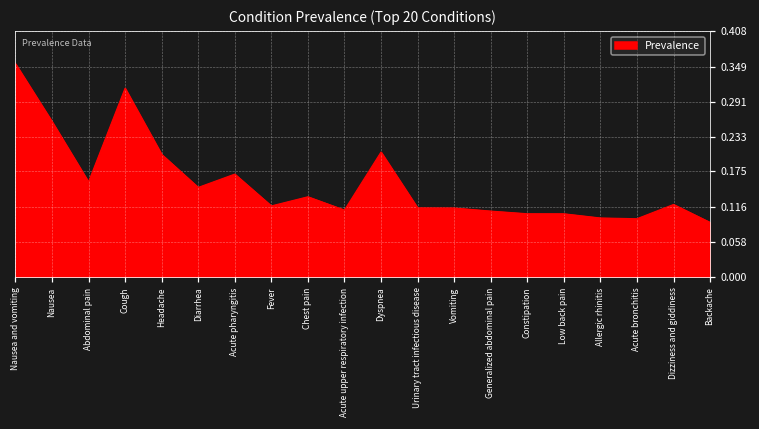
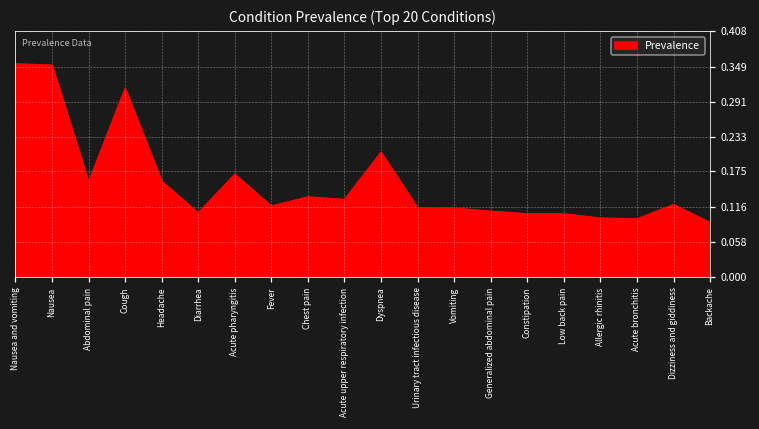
  {
    "Nausea and vomiting": 0.35,
-   "Nausea": 0.26,
+   "Nausea": 0.35,
    "Abdominal pain": 0.16,
    "Cough": 0.31,
-   "Headache": 0.20,
-   "Diarrhea": 0.15,
+   "Headache": 0.16,
+   "Diarrhea": 0.11,
    "Acute pharyngitis": 0.17,
    "Fever": 0.12,
    "Chest pain": 0.13,
-   "Acute upper respiratory infection": 0.11,
+   "Acute upper respiratory infection": 0.13,
    "Dyspnea": 0.21,
    "Urinary tract infectious disease": 0.11,
    "Vomiting": 0.11,
    "Generalized abdominal pain": 0.11,
    "Constipation": 0.10,
    "Low back pain": 0.10,
    "Allergic rhinitis": 0.10,
    "Acute bronchitis": 0.10,
    "Dizziness and giddiness": 0.12,
    "Backache": 0.09
  }
